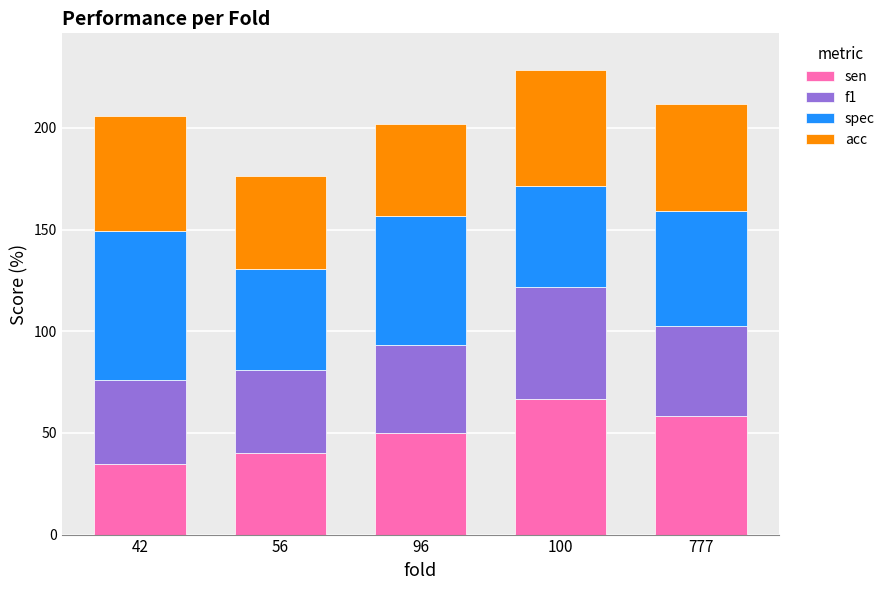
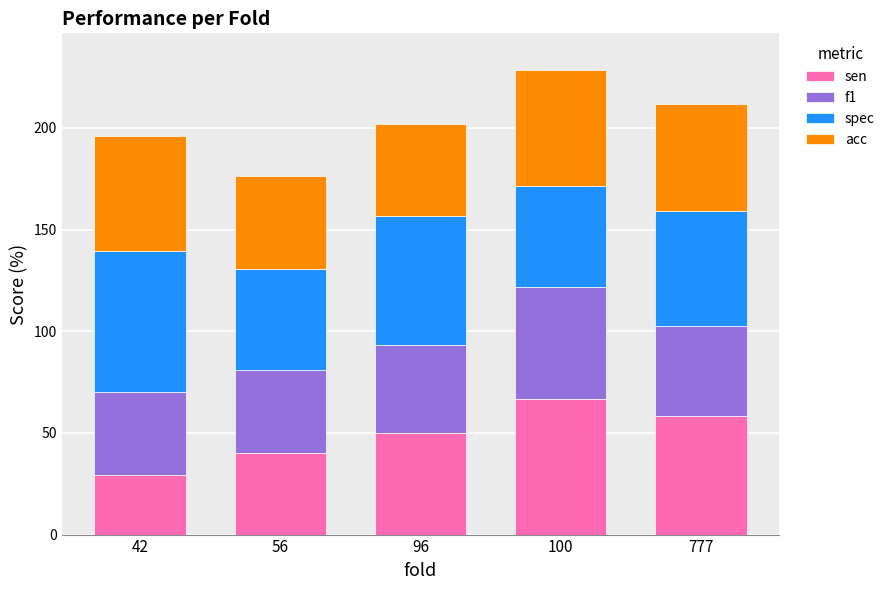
  {
    "sen": {
-     "42": 35,
+     "42": 29,
      "56": 40,
      "96": 50,
      "100": 67,
      "777": 58
    },
    "f1": {
      "42": 41,
      "56": 41,
      "96": 43,
      "100": 55,
      "777": 44
    },
    "spec": {
-     "42": 73,
+     "42": 69,
      "56": 50,
      "96": 63,
      "100": 50,
      "777": 56
    },
    "acc": {
      "42": 57,
      "56": 45,
      "96": 45,
      "100": 57,
      "777": 53
    }
  }
